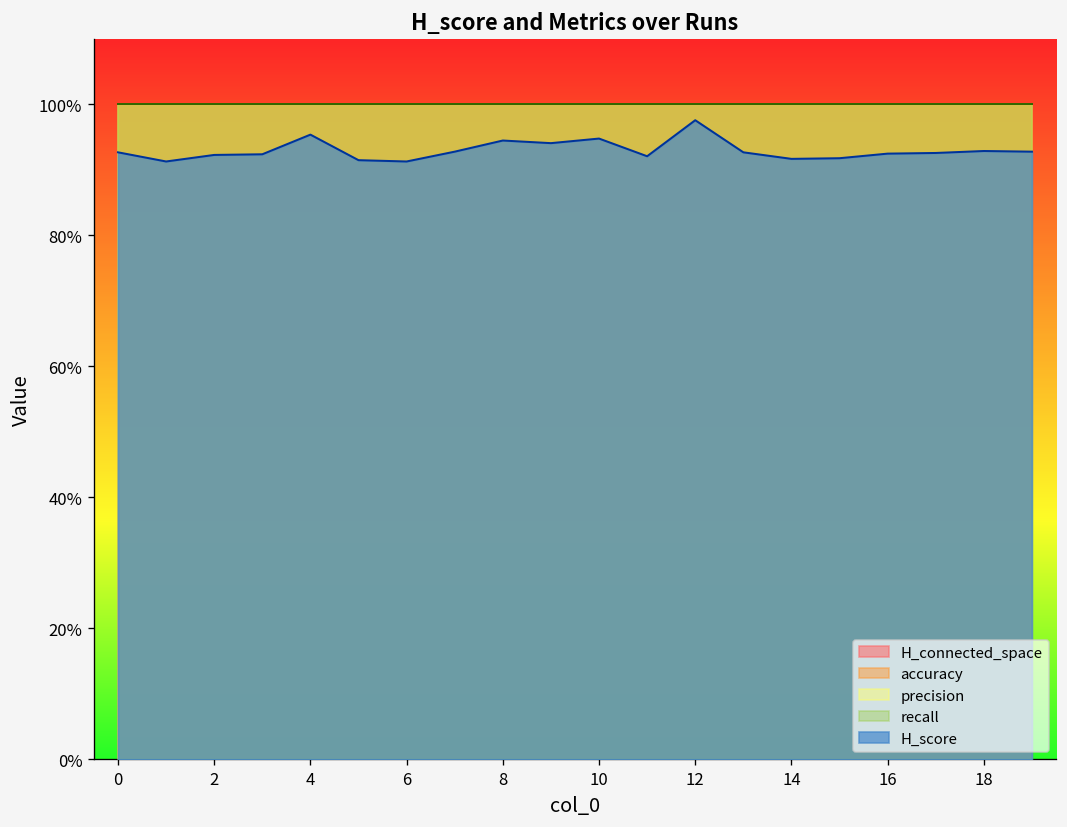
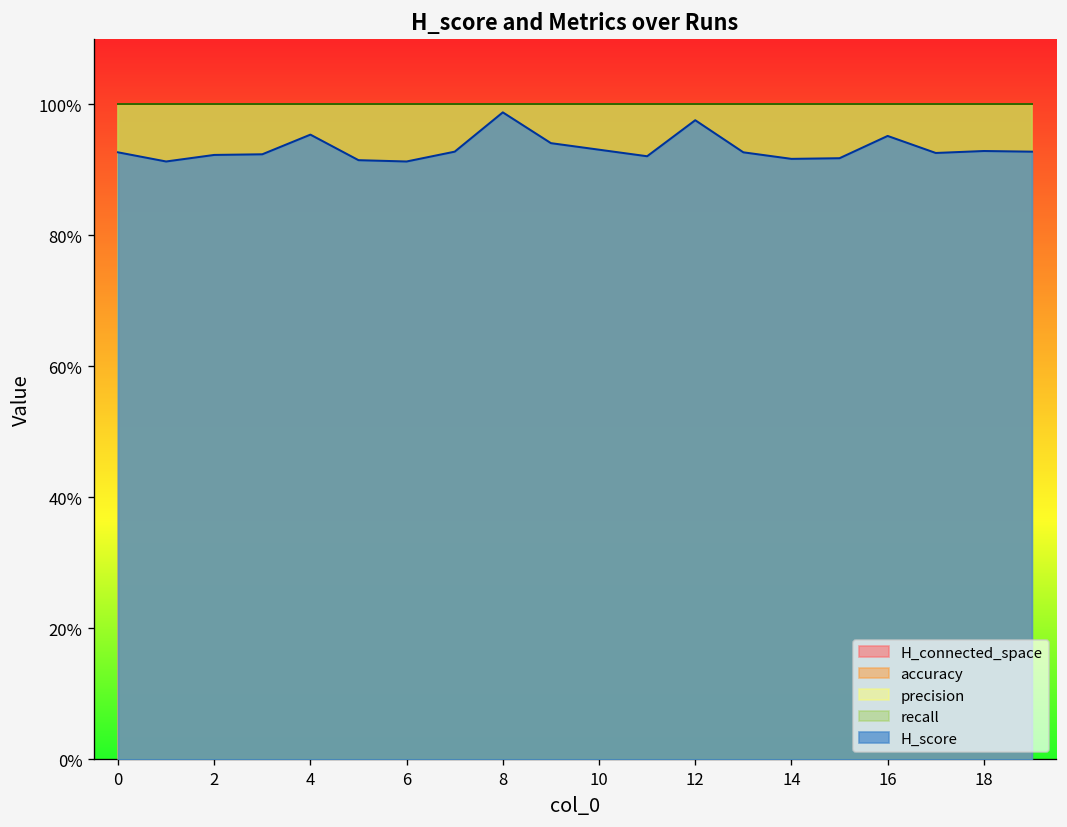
  {
    "recall": {
      "0": "100%",
      "2": "100%",
      "4": "100%",
      "6": "100%",
      "8": "100%",
      "10": "100%",
      "12": "100%",
      "14": "100%",
      "16": "100%",
      "18": "100%"
    },
    "H_score": {
      "0": "93%",
      "2": "92%",
      "4": "95%",
      "6": "91%",
-     "8": "95%",
-     "10": "95%",
+     "8": "99%",
+     "10": "93%",
      "12": "98%",
      "14": "92%",
-     "16": "93%",
+     "16": "95%",
      "18": "93%"
    }
  }
